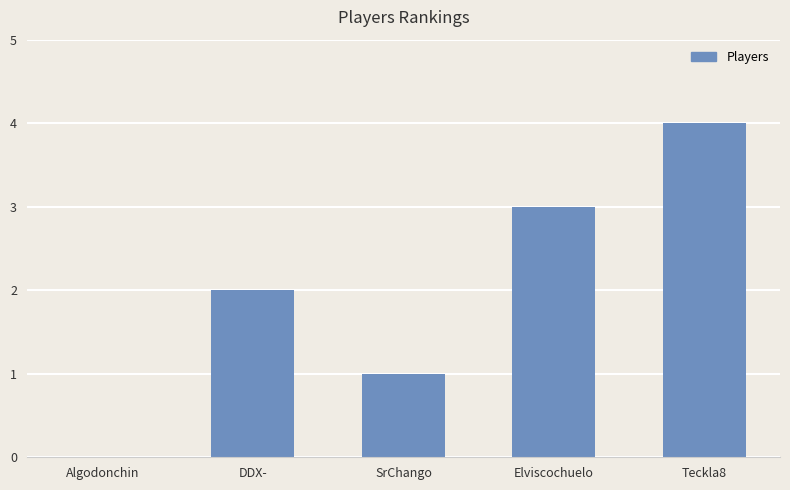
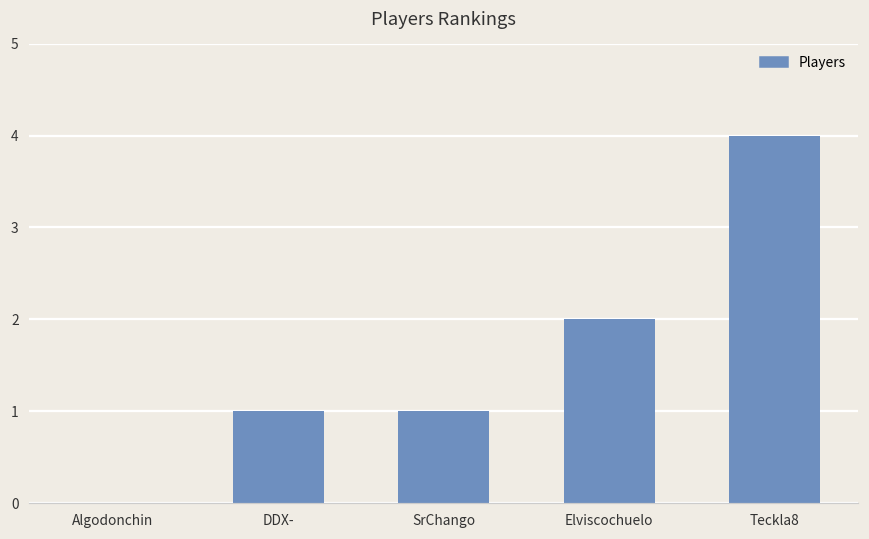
  {
    "Algodonchin": 0,
-   "DDX-": 2,
+   "DDX-": 1,
    "SrChango": 1,
-   "Elviscochuelo": 3,
+   "Elviscochuelo": 2,
    "Teckla8": 4
  }
